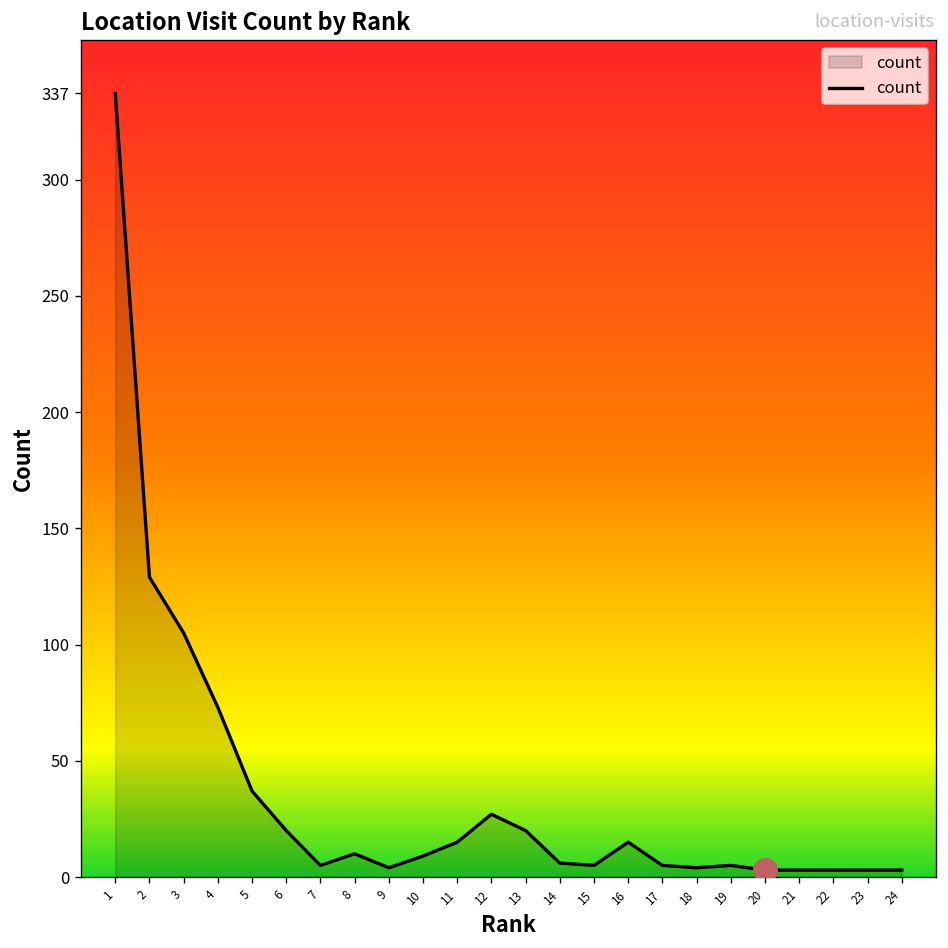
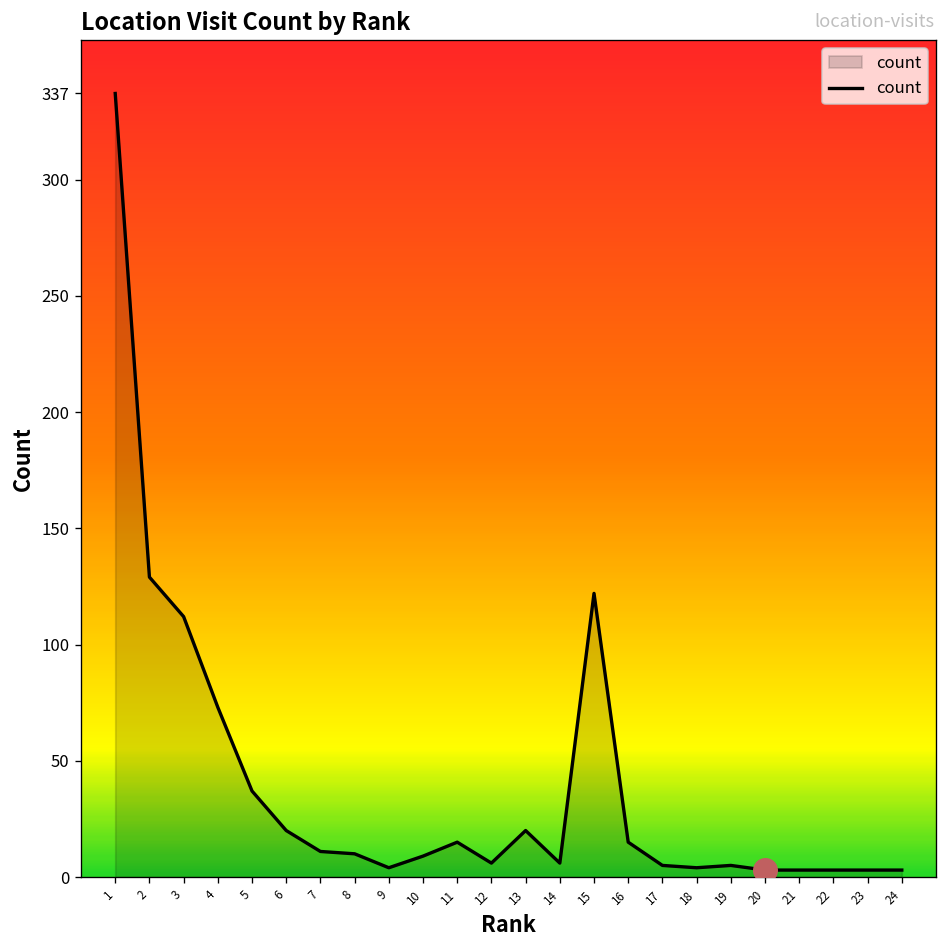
  {
    "count": {
      "1": 337,
      "2": 129,
-     "3": 105,
+     "3": 112,
      "4": 73,
      "5": 37,
      "6": 20,
-     "7": 5,
+     "7": 11,
      "8": 10,
      "9": 4,
      "10": 9,
      "11": 15,
-     "12": 27,
+     "12": 6,
      "13": 20,
      "14": 6,
-     "15": 5,
+     "15": 122,
      "16": 15,
      "17": 5,
      "18": 4,
      "19": 5,
      "21": 3,
      "22": 3,
      "23": 3,
      "24": 3
    }
  }
